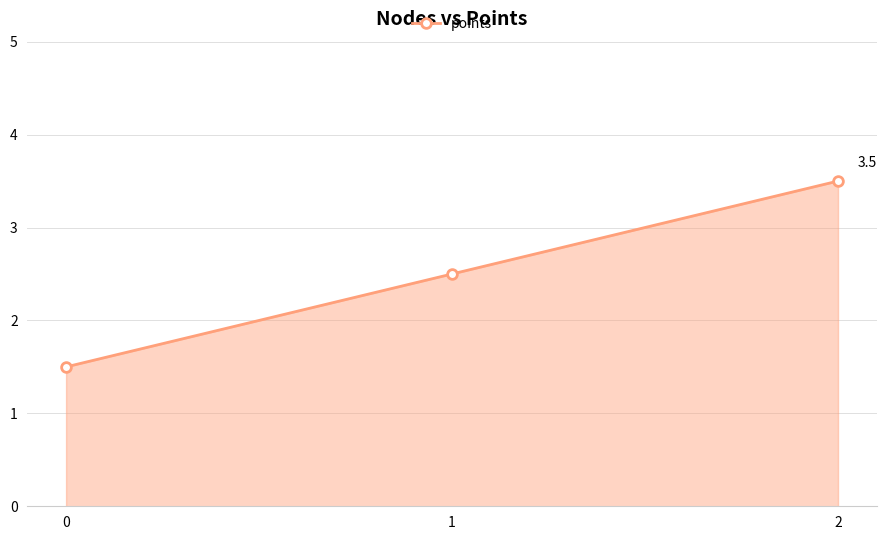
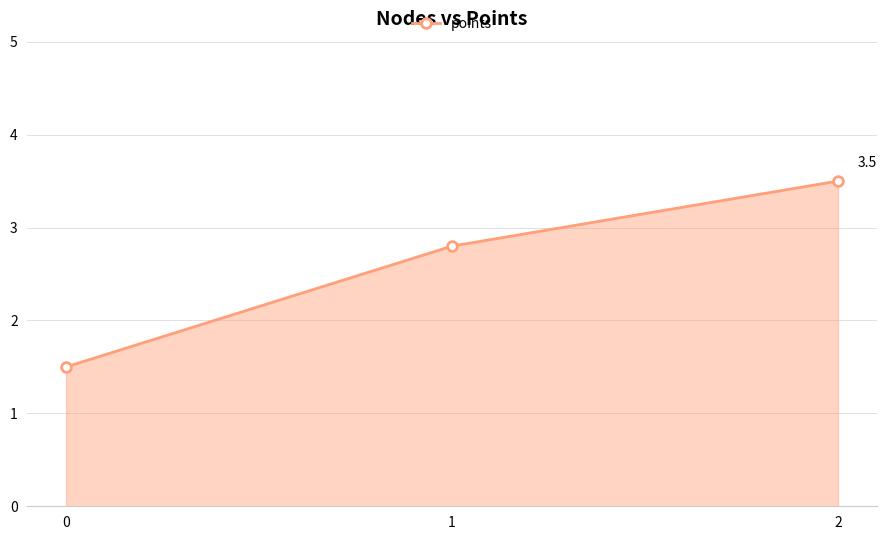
  {
    "0": 1.5,
-   "1": 2.5
+   "1": 2.8
  }
